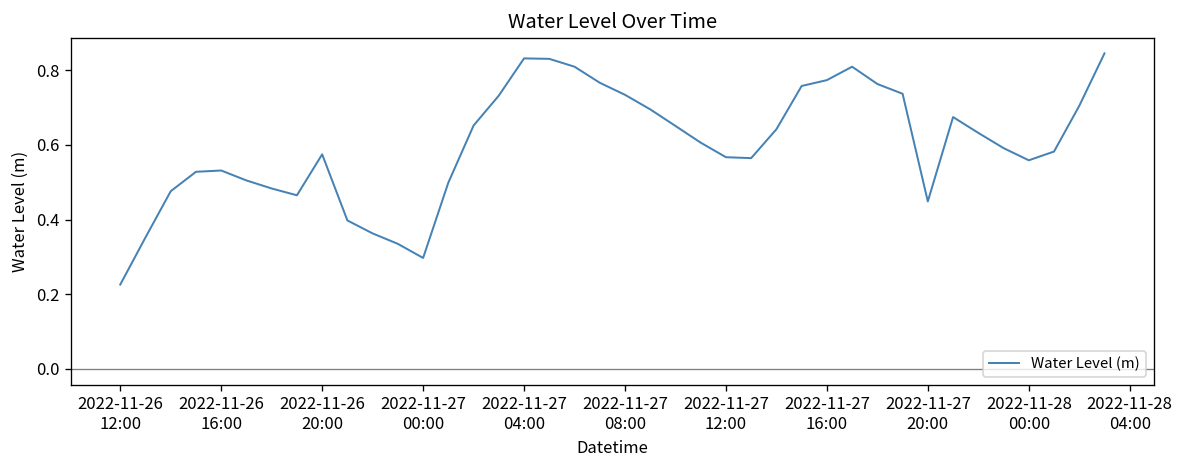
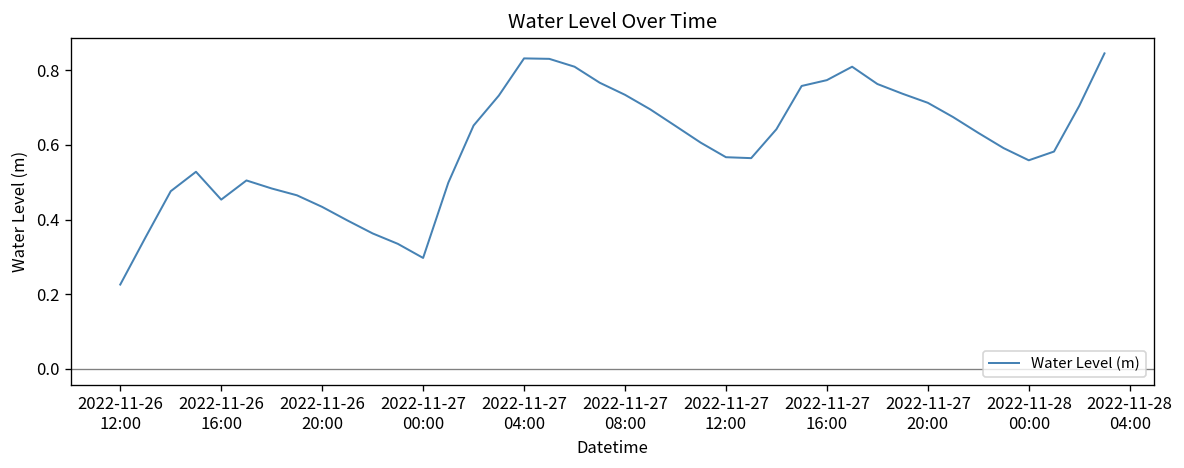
  {
    "2022-11-26 12:00": 0.23,
-   "2022-11-26 16:00": 0.53,
-   "2022-11-26 20:00": 0.57,
+   "2022-11-26 16:00": 0.45,
+   "2022-11-26 20:00": 0.43,
    "2022-11-27 00:00": 0.30,
    "2022-11-27 04:00": 0.83,
    "2022-11-27 08:00": 0.73,
    "2022-11-27 12:00": 0.57,
    "2022-11-27 16:00": 0.77,
-   "2022-11-27 20:00": 0.45,
+   "2022-11-27 20:00": 0.71,
    "2022-11-28 00:00": 0.56
  }
